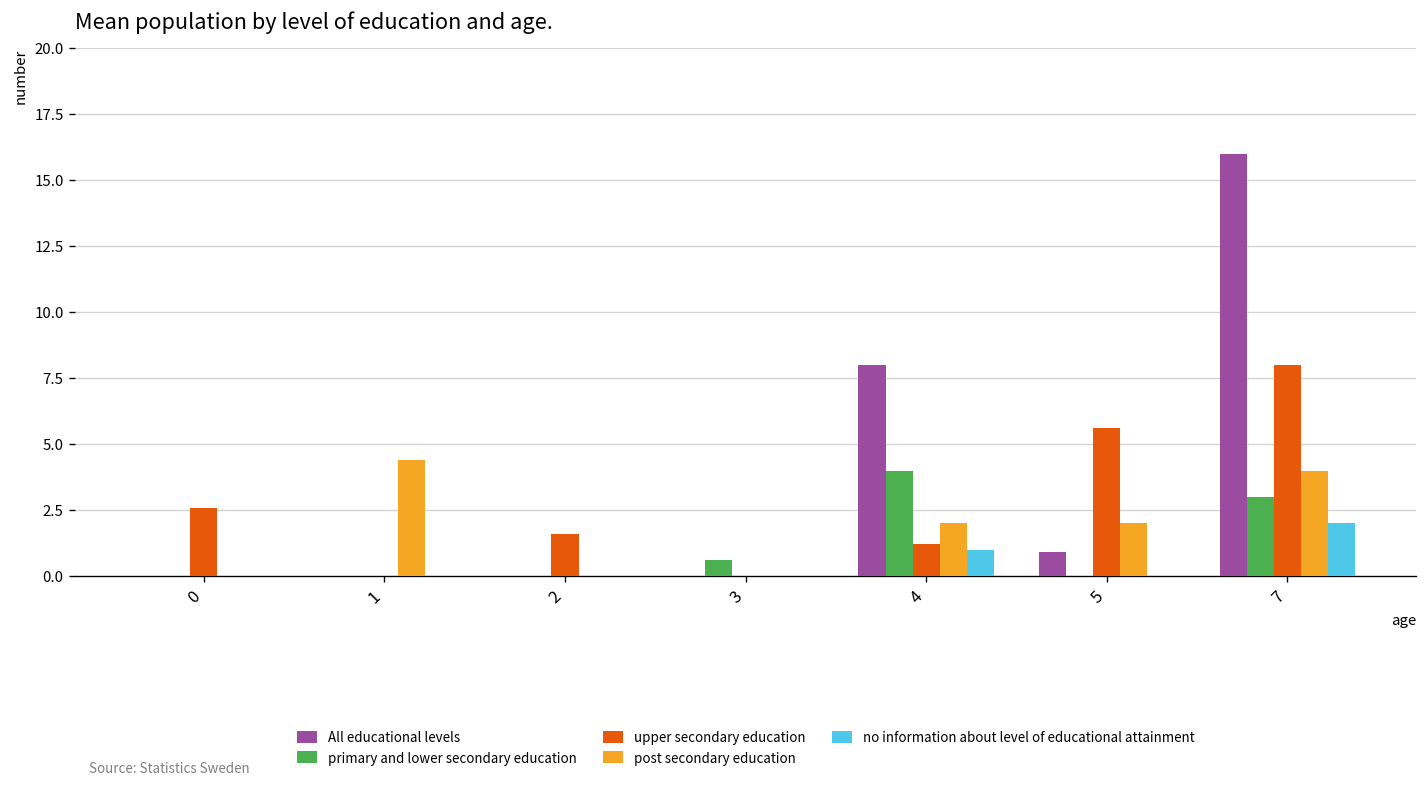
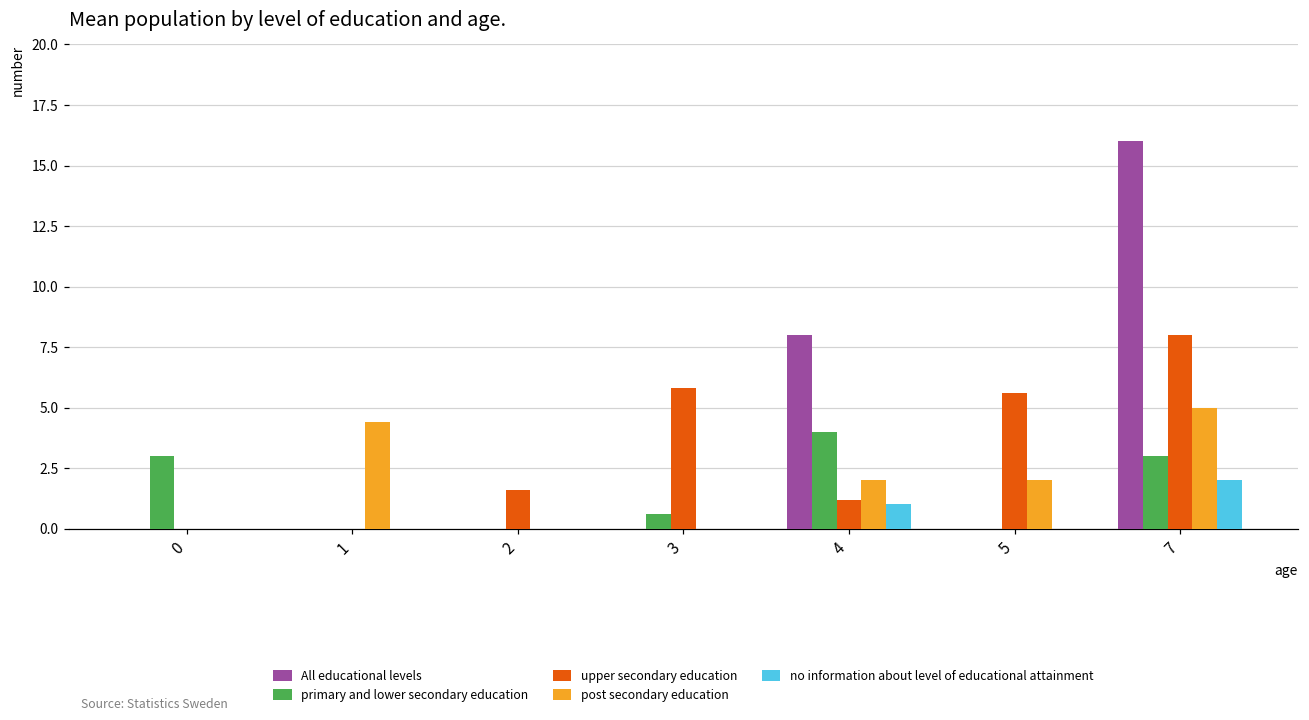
  {
    "All educational levels": {
      "0": 0.0,
      "1": 0.0,
      "2": 0.0,
      "3": 0.0,
      "4": 8.0,
-     "5": 0.9,
+     "5": 0.0,
      "7": 16.0
    },
    "primary and lower secondary education": {
-     "0": 0,
+     "0": 3,
      "1": 0,
      "2": 0,
      "3": 0.6,
      "4": 4,
      "5": 0,
      "7": 3
    },
    "upper secondary education": {
-     "0": 2.6,
+     "0": 0.0,
      "1": 0.0,
      "2": 1.6,
-     "3": 0.0,
+     "3": 5.8,
      "4": 1.2,
      "5": 5.6,
      "7": 8.0
    },
    "post secondary education": {
      "0": 0,
      "1": 4.4,
      "2": 0,
      "3": 0,
      "4": 2,
      "5": 2,
-     "7": 4
+     "7": 5
    },
    "no information about level of educational attainment": {
      "0": 0.0,
      "1": 0.0,
      "2": 0.0,
      "3": 0.0,
      "4": 1.0,
      "5": 0.0,
      "7": 2.0
    }
  }
